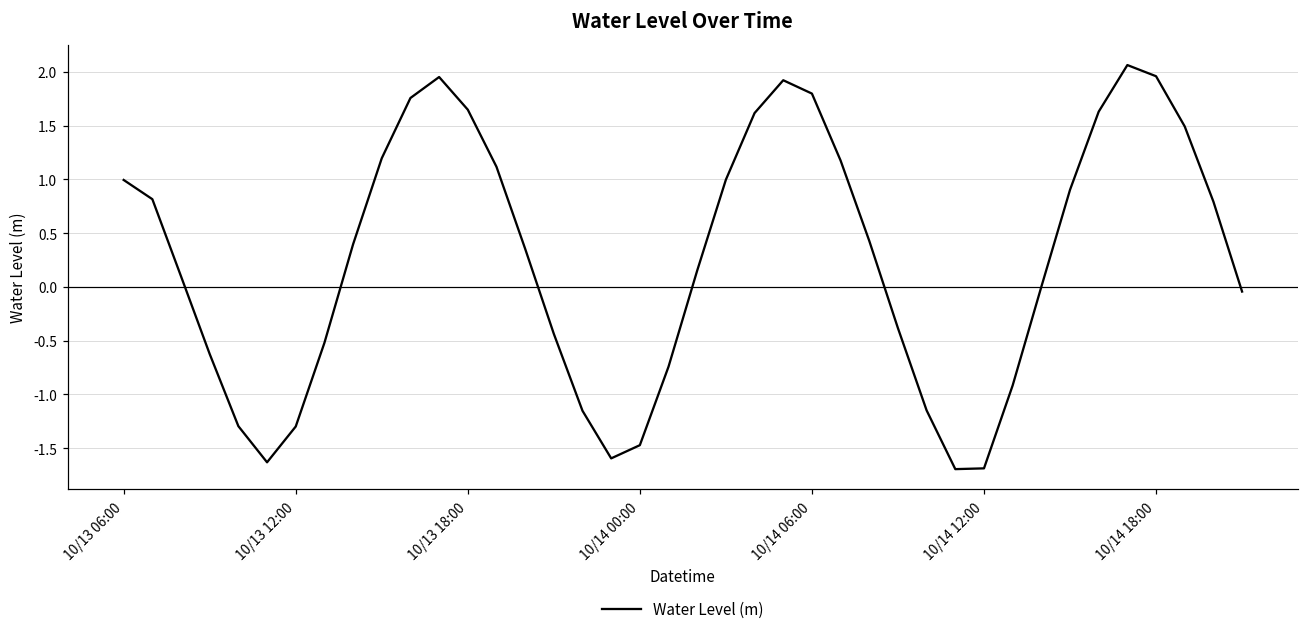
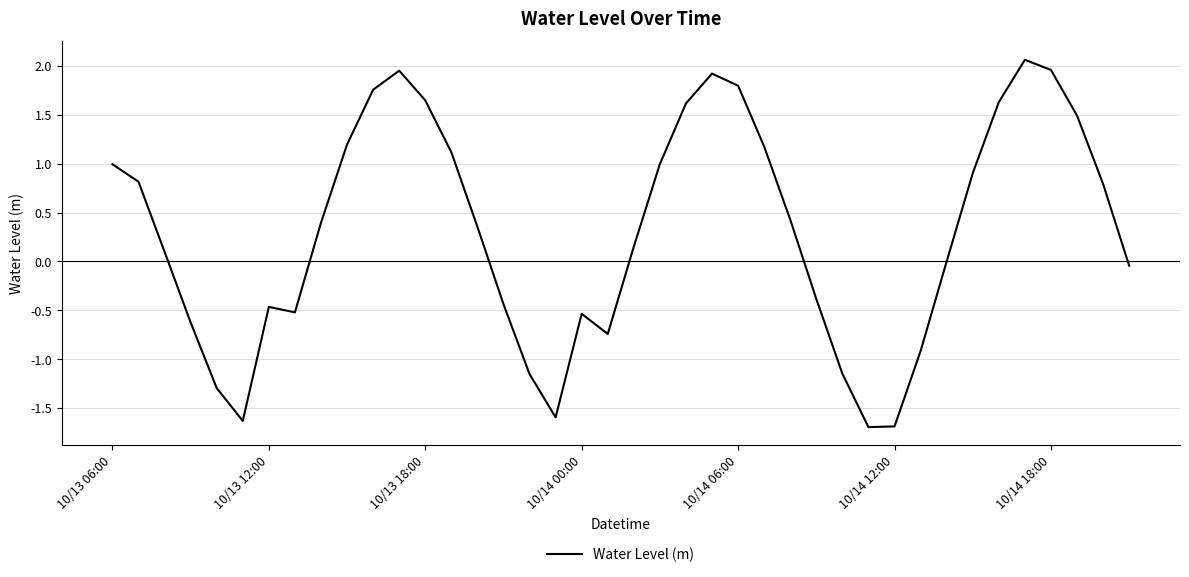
  {
    "10/13 06:00": 1.0,
-   "10/13 12:00": -1.3,
+   "10/13 12:00": -0.5,
    "10/13 18:00": 1.6,
-   "10/14 00:00": -1.5,
+   "10/14 00:00": -0.5,
    "10/14 06:00": 1.8,
    "10/14 12:00": -1.7,
    "10/14 18:00": 2.0
  }
